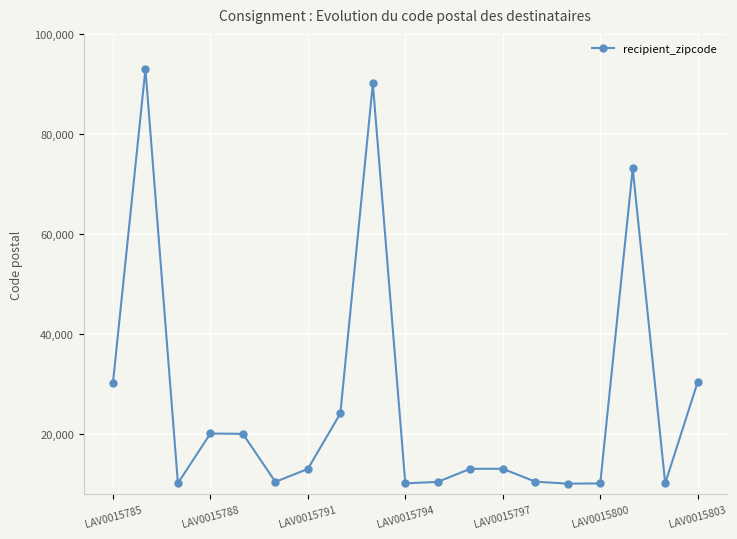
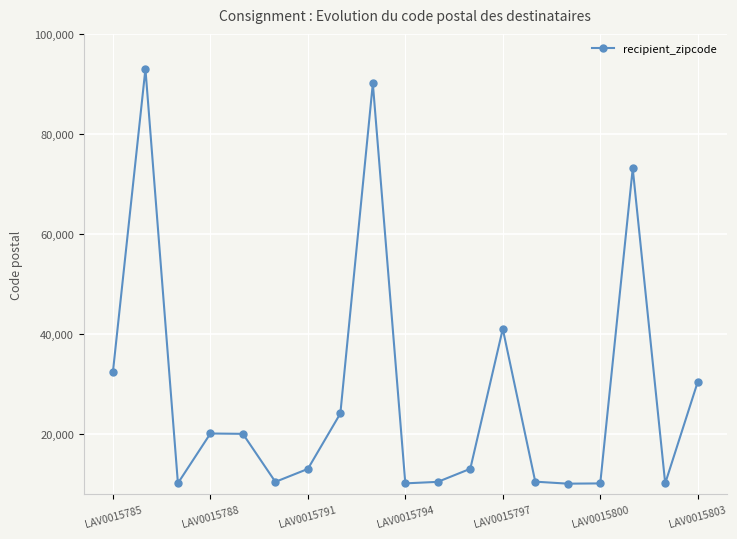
  {
-   "LAV0015785": "30,000",
+   "LAV0015785": "33,000",
    "LAV0015788": "20,000",
    "LAV0015791": "13,000",
    "LAV0015794": "10,000",
-   "LAV0015797": "13,000",
+   "LAV0015797": "41,000",
    "LAV0015800": "10,000",
    "LAV0015803": "30,000"
  }
